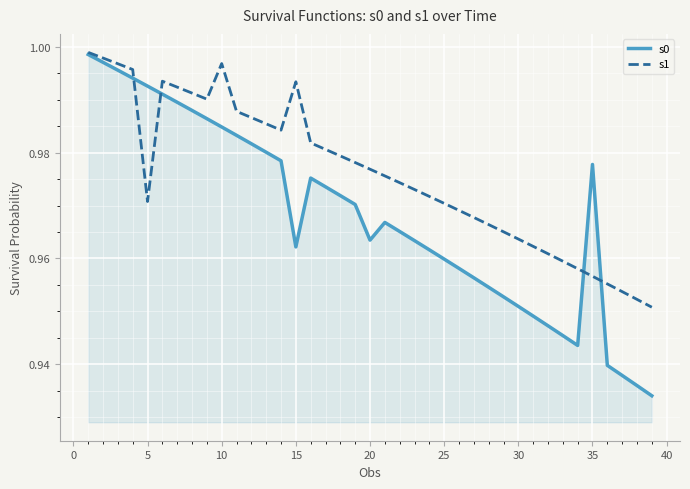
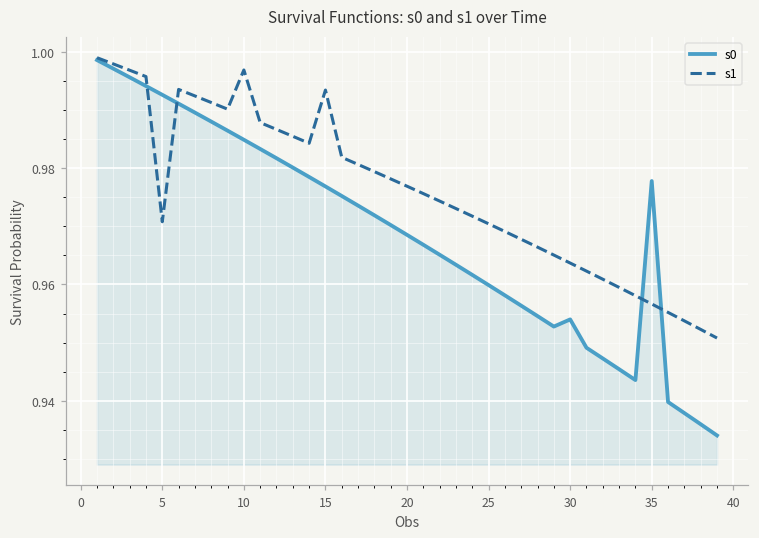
  {
    "s0": {
      "5": 0.993,
      "10": 0.985,
-     "15": 0.962,
-     "20": 0.963,
+     "15": 0.977,
+     "20": 0.969,
      "25": 0.960,
-     "30": 0.951,
+     "30": 0.954,
      "35": 0.978
    },
    "s1": {
      "5": 0.971,
      "10": 0.997,
      "15": 0.993,
      "20": 0.977,
      "25": 0.970,
      "30": 0.964,
      "35": 0.957
    }
  }
